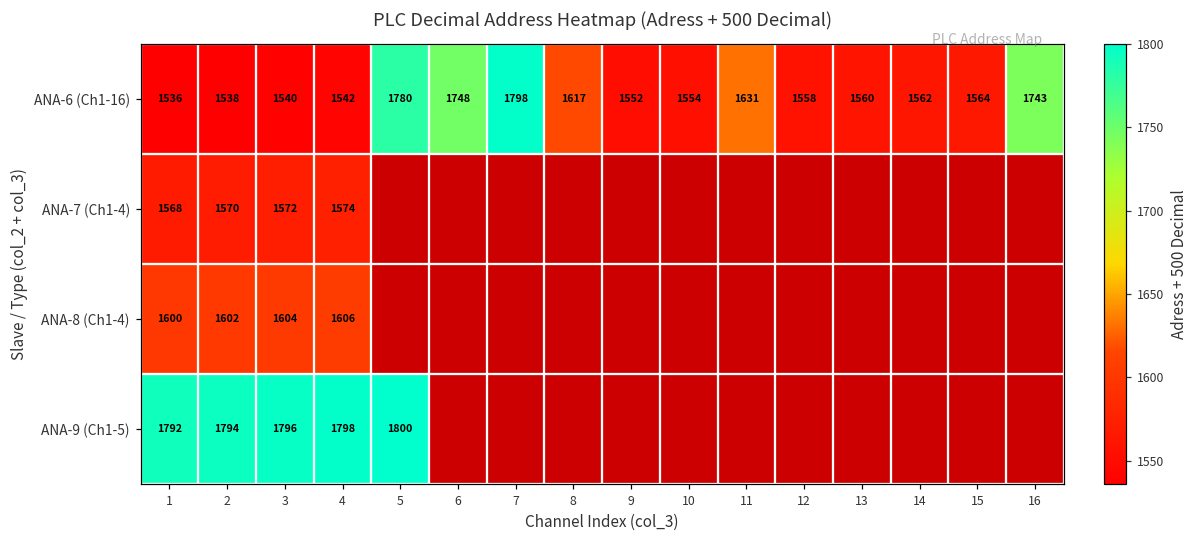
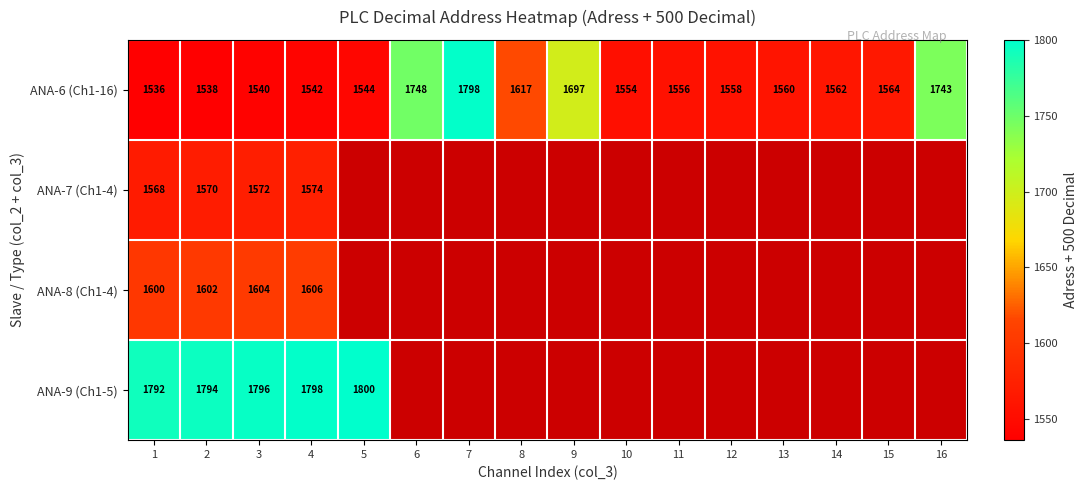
  {
    "ANA-6 (Ch1-16)": {
      "1": 1536,
      "2": 1538,
      "3": 1540,
      "4": 1542,
-     "5": 1780,
+     "5": 1544,
      "6": 1748,
      "7": 1798,
      "8": 1617,
-     "9": 1552,
+     "9": 1697,
      "10": 1554,
-     "11": 1631,
+     "11": 1556,
      "12": 1558,
      "13": 1560,
      "14": 1562,
      "15": 1564,
      "16": 1743
    },
    "ANA-7 (Ch1-4)": {
      "1": 1568,
      "2": 1570,
      "3": 1572,
      "4": 1574
    },
    "ANA-8 (Ch1-4)": {
      "1": 1600,
      "2": 1602,
      "3": 1604,
      "4": 1606
    },
    "ANA-9 (Ch1-5)": {
      "1": 1792,
      "2": 1794,
      "3": 1796,
      "4": 1798,
      "5": 1800
    }
  }
